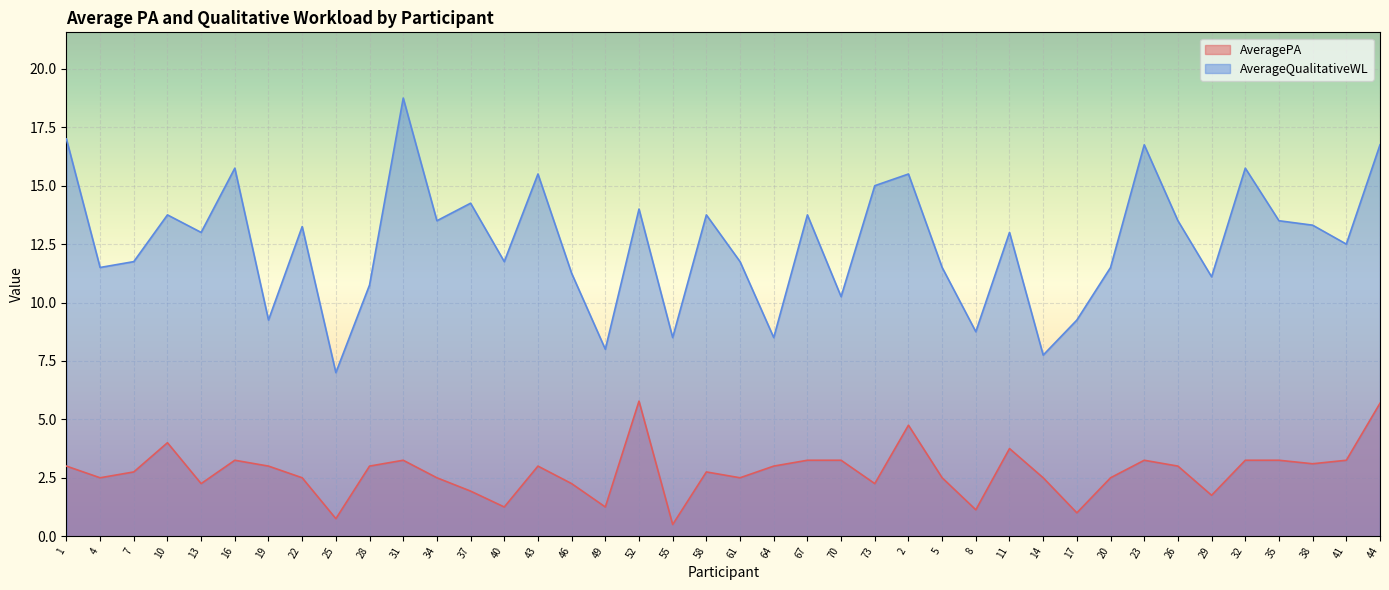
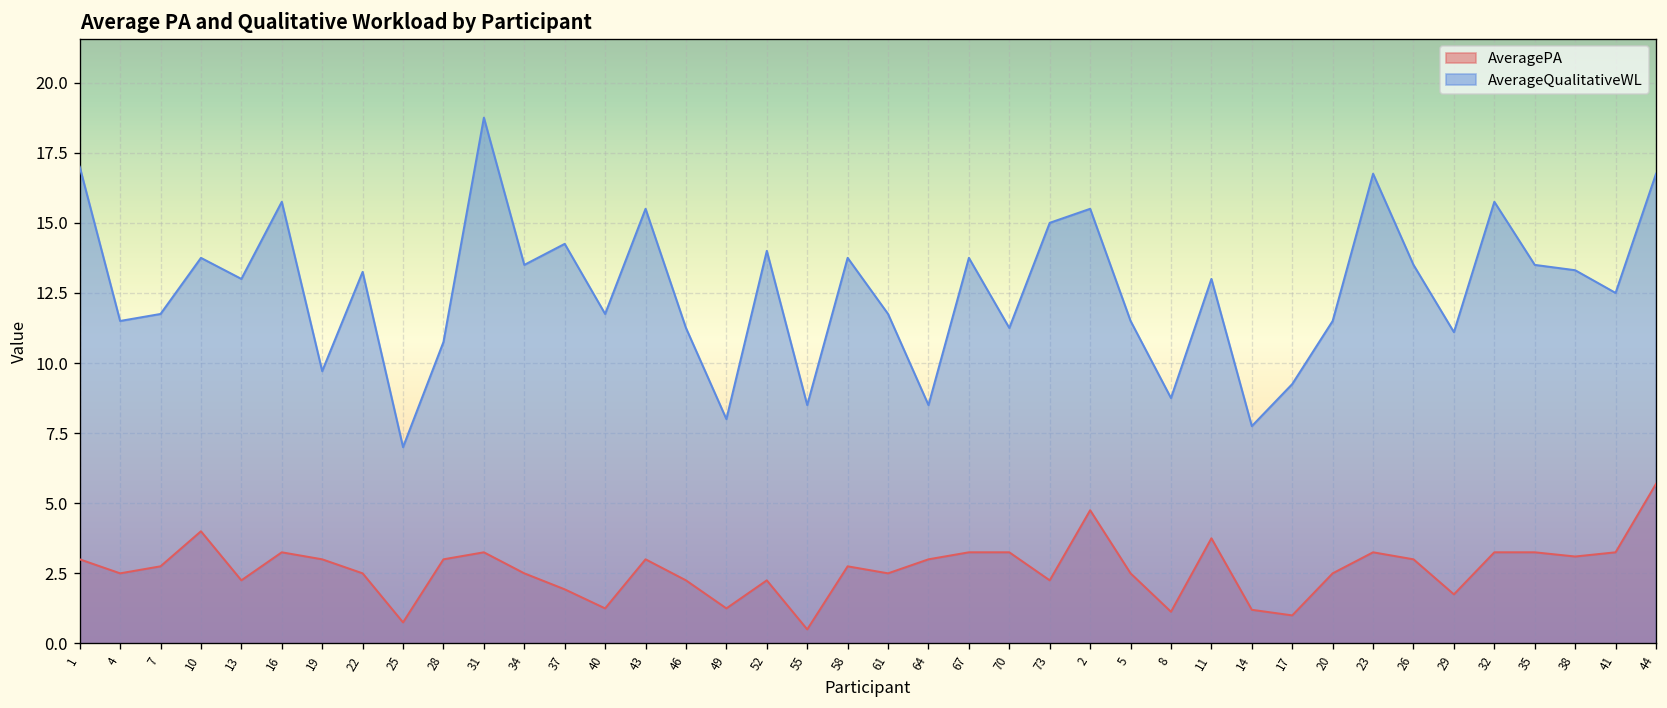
  {
    "AveragePA": {
      "1": 3.0,
      "4": 2.5,
      "7": 2.8,
      "10": 4.0,
      "13": 2.3,
      "16": 3.3,
      "19": 3.0,
      "22": 2.5,
      "25": 0.8,
      "28": 3.0,
      "31": 3.3,
      "34": 2.5,
      "37": 1.9,
      "40": 1.3,
      "43": 3.0,
      "46": 2.3,
      "49": 1.3,
-     "52": 5.8,
+     "52": 2.3,
      "55": 0.5,
      "58": 2.8,
      "61": 2.5,
      "64": 3.0,
      "67": 3.3,
      "70": 3.3,
      "73": 2.3,
      "2": 4.8,
      "5": 2.5,
      "8": 1.1,
      "11": 3.8,
-     "14": 2.5,
+     "14": 1.2,
      "17": 1.0,
      "20": 2.5,
      "23": 3.3,
      "26": 3.0,
      "29": 1.8,
      "32": 3.3,
      "35": 3.3,
      "38": 3.1,
      "41": 3.3,
      "44": 5.7
    },
    "AverageQualitativeWL": {
      "1": 17.0,
      "4": 11.5,
      "7": 11.8,
      "10": 13.8,
      "13": 13.0,
      "16": 15.8,
-     "19": 9.3,
+     "19": 9.7,
      "22": 13.3,
      "25": 7.0,
      "28": 10.8,
      "31": 18.8,
      "34": 13.5,
      "37": 14.3,
      "40": 11.8,
      "43": 15.5,
      "46": 11.3,
      "49": 8.0,
      "52": 14.0,
      "55": 8.5,
      "58": 13.8,
      "61": 11.8,
      "64": 8.5,
      "67": 13.8,
-     "70": 10.3,
+     "70": 11.3,
      "73": 15.0,
      "2": 15.5,
      "5": 11.5,
      "8": 8.8,
      "11": 13.0,
      "14": 7.8,
      "17": 9.3,
      "20": 11.5,
      "23": 16.8,
      "26": 13.5,
      "29": 11.1,
      "32": 15.8,
      "35": 13.5,
      "38": 13.3,
      "41": 12.5,
      "44": 16.8
    }
  }
